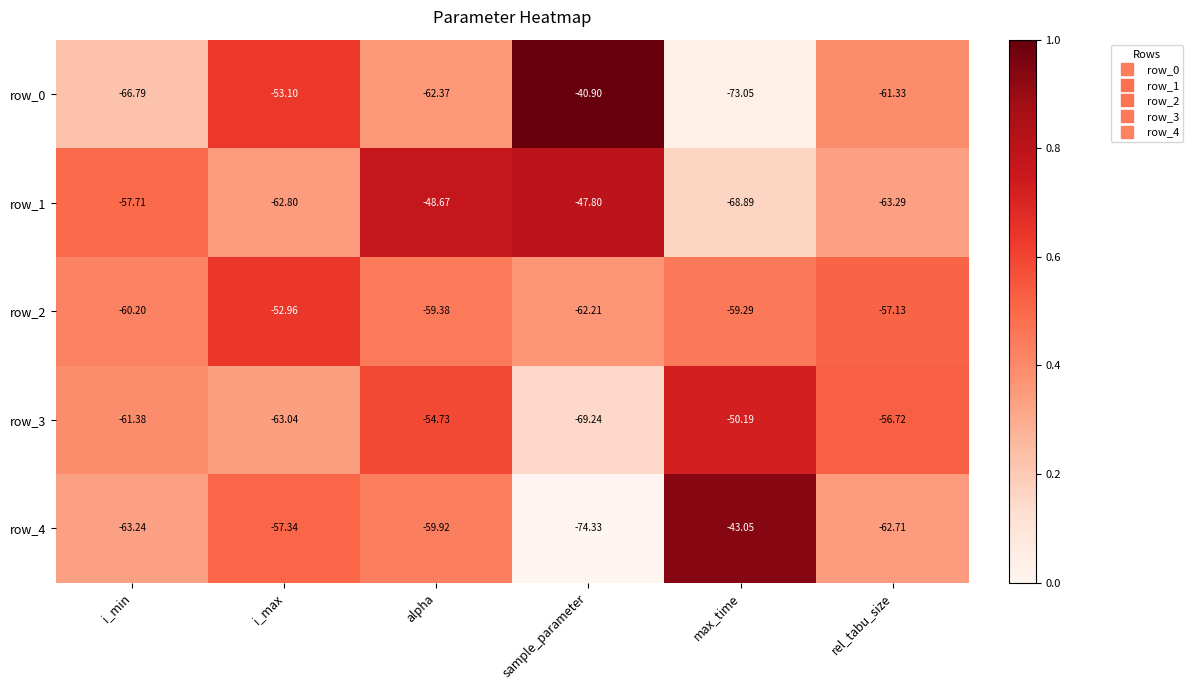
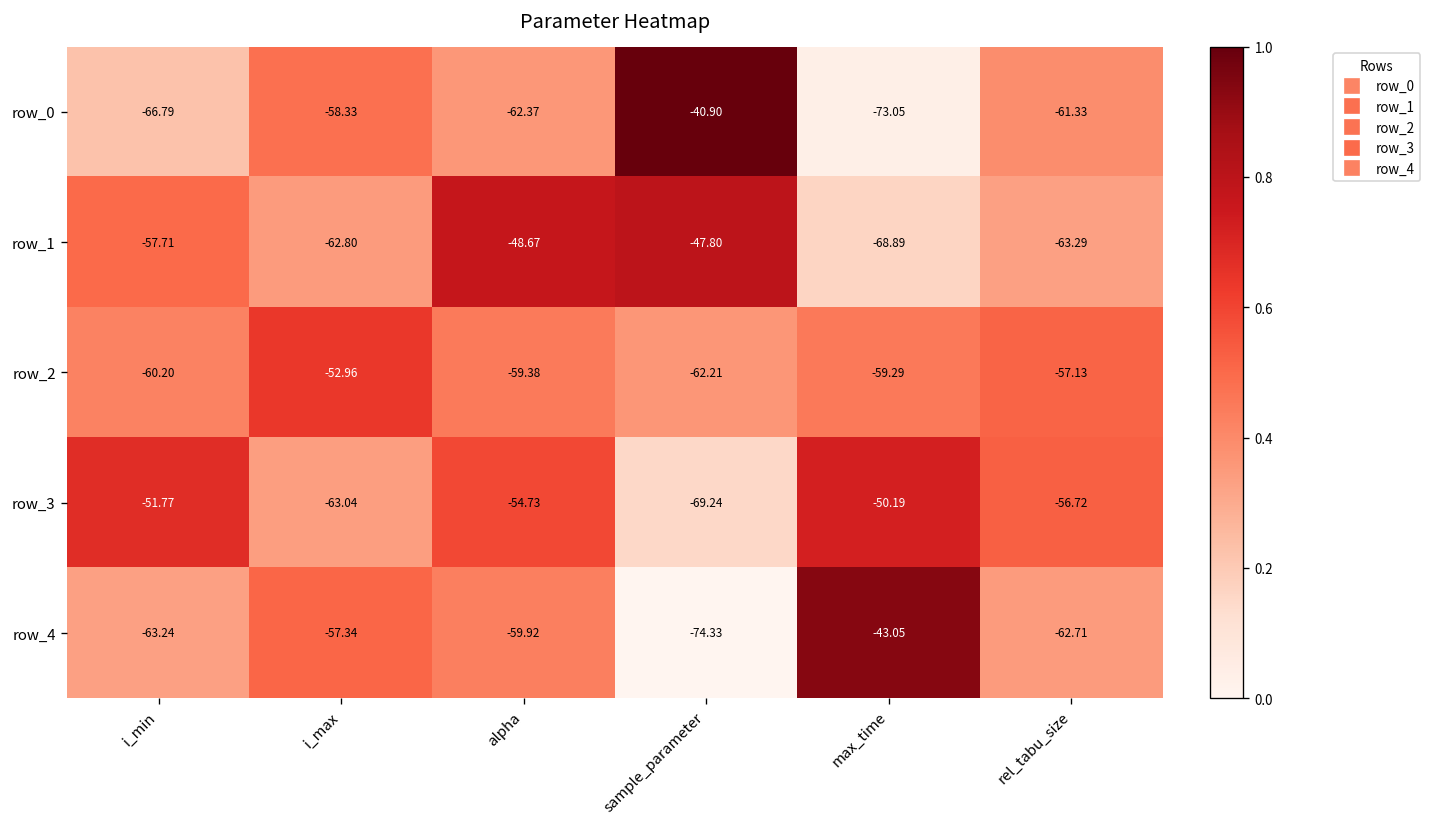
  {
    "row_0": {
      "i_min": -66.79,
-     "i_max": -53.10,
+     "i_max": -58.33,
      "alpha": -62.37,
      "sample_parameter": -40.90,
      "max_time": -73.05,
      "rel_tabu_size": -61.33
    },
    "row_1": {
      "i_min": -57.71,
      "i_max": -62.80,
      "alpha": -48.67,
      "sample_parameter": -47.80,
      "max_time": -68.89,
      "rel_tabu_size": -63.29
    },
    "row_2": {
      "i_min": -60.20,
      "i_max": -52.96,
      "alpha": -59.38,
      "sample_parameter": -62.21,
      "max_time": -59.29,
      "rel_tabu_size": -57.13
    },
    "row_3": {
-     "i_min": -61.38,
+     "i_min": -51.77,
      "i_max": -63.04,
      "alpha": -54.73,
      "sample_parameter": -69.24,
      "max_time": -50.19,
      "rel_tabu_size": -56.72
    },
    "row_4": {
      "i_min": -63.24,
      "i_max": -57.34,
      "alpha": -59.92,
      "sample_parameter": -74.33,
      "max_time": -43.05,
      "rel_tabu_size": -62.71
    }
  }
